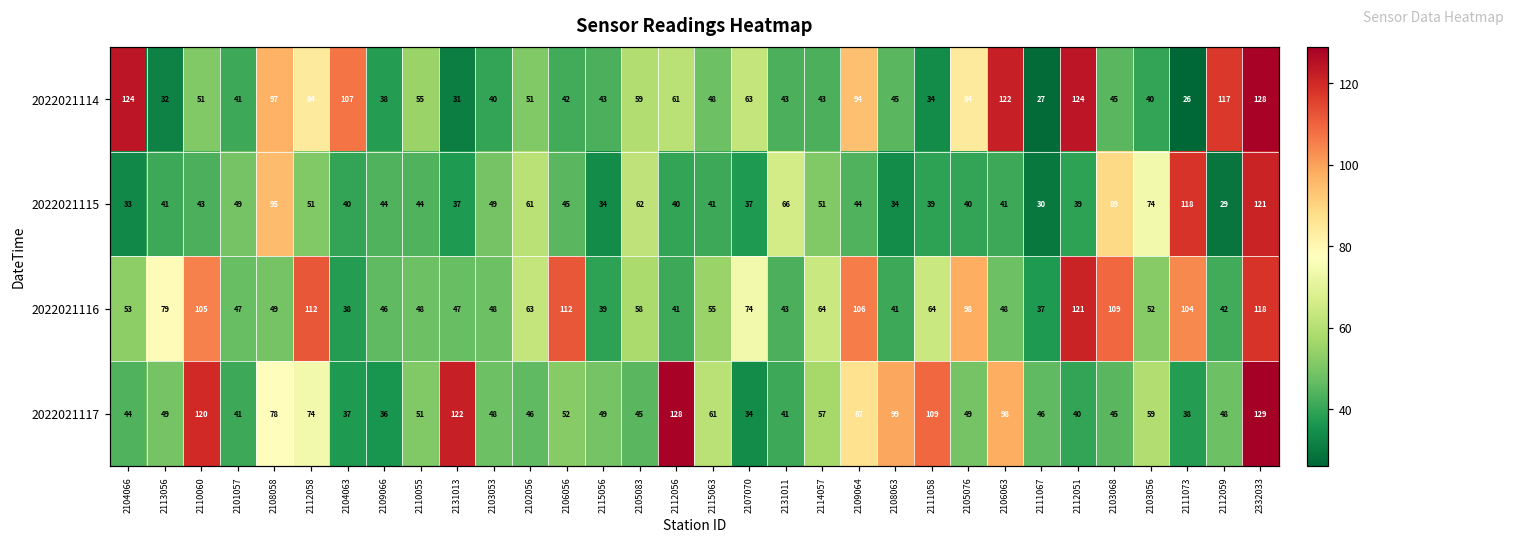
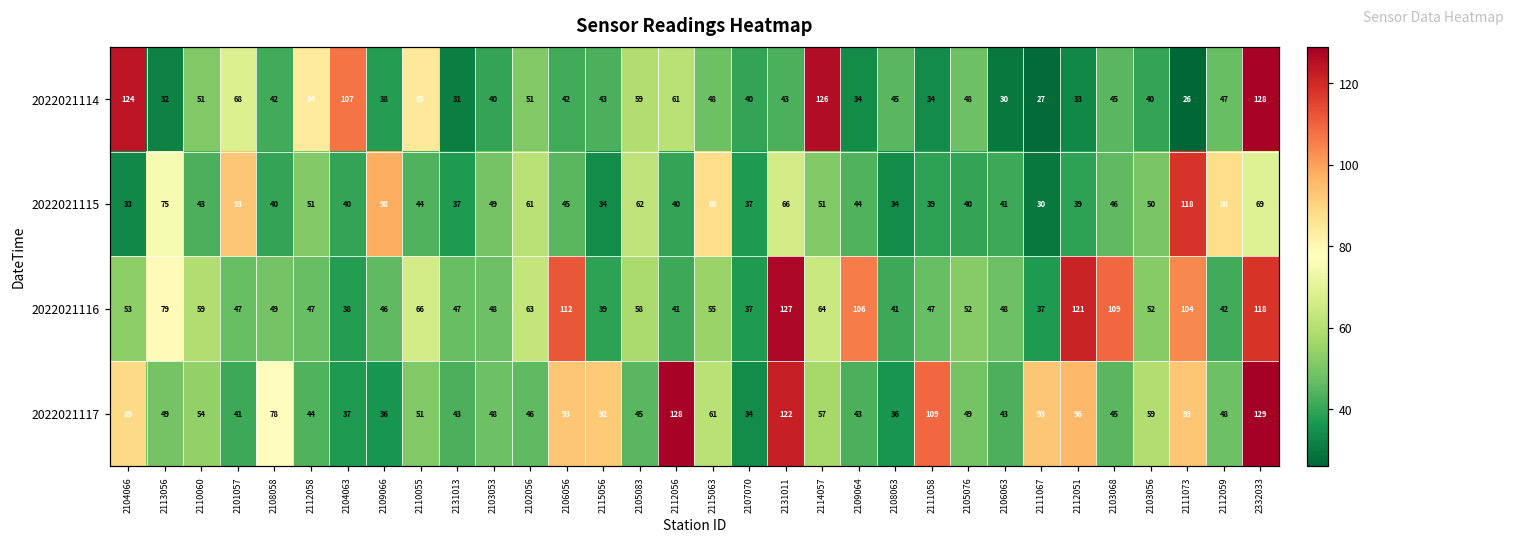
  {
    "2022021114": {
      "2104066": 124,
      "2113056": 32,
      "2110060": 51,
-     "2101057": 41,
-     "2108058": 97,
+     "2101057": 68,
+     "2108058": 42,
      "2112058": 84,
      "2104063": 107,
      "2109066": 38,
-     "2110055": 55,
+     "2110055": 85,
      "2131013": 31,
      "2103053": 40,
      "2102056": 51,
      "2106056": 42,
      "2115056": 43,
      "2105083": 59,
      "2112056": 61,
      "2115063": 48,
-     "2107070": 63,
+     "2107070": 40,
      "2131011": 43,
-     "2114057": 43,
-     "2109064": 94,
+     "2114057": 126,
+     "2109064": 34,
      "2108063": 45,
      "2111058": 34,
-     "2105076": 84,
-     "2106063": 122,
+     "2105076": 48,
+     "2106063": 30,
      "2111067": 27,
-     "2112051": 124,
+     "2112051": 33,
      "2103068": 45,
      "2103056": 40,
      "2111073": 26,
-     "2112059": 117,
+     "2112059": 47,
      "2332033": 128
    },
    "2022021115": {
      "2104066": 33,
-     "2113056": 41,
+     "2113056": 75,
      "2110060": 43,
-     "2101057": 49,
-     "2108058": 95,
+     "2101057": 93,
+     "2108058": 40,
      "2112058": 51,
      "2104063": 40,
-     "2109066": 44,
+     "2109066": 98,
      "2110055": 44,
      "2131013": 37,
      "2103053": 49,
      "2102056": 61,
      "2106056": 45,
      "2115056": 34,
      "2105083": 62,
      "2112056": 40,
-     "2115063": 41,
+     "2115063": 88,
      "2107070": 37,
      "2131011": 66,
      "2114057": 51,
      "2109064": 44,
      "2108063": 34,
      "2111058": 39,
      "2105076": 40,
      "2106063": 41,
      "2111067": 30,
      "2112051": 39,
-     "2103068": 89,
-     "2103056": 74,
+     "2103068": 46,
+     "2103056": 50,
      "2111073": 118,
-     "2112059": 29,
-     "2332033": 121
+     "2112059": 88,
+     "2332033": 69
    },
    "2022021116": {
      "2104066": 53,
      "2113056": 79,
-     "2110060": 105,
+     "2110060": 59,
      "2101057": 47,
      "2108058": 49,
-     "2112058": 112,
+     "2112058": 47,
      "2104063": 38,
      "2109066": 46,
-     "2110055": 48,
+     "2110055": 66,
      "2131013": 47,
      "2103053": 48,
      "2102056": 63,
      "2106056": 112,
      "2115056": 39,
      "2105083": 58,
      "2112056": 41,
      "2115063": 55,
-     "2107070": 74,
-     "2131011": 43,
+     "2107070": 37,
+     "2131011": 127,
      "2114057": 64,
      "2109064": 106,
      "2108063": 41,
-     "2111058": 64,
-     "2105076": 98,
+     "2111058": 47,
+     "2105076": 52,
      "2106063": 48,
      "2111067": 37,
      "2112051": 121,
      "2103068": 109,
      "2103056": 52,
      "2111073": 104,
      "2112059": 42,
      "2332033": 118
    },
    "2022021117": {
-     "2104066": 44,
+     "2104066": 89,
      "2113056": 49,
-     "2110060": 120,
+     "2110060": 54,
      "2101057": 41,
      "2108058": 78,
-     "2112058": 74,
+     "2112058": 44,
      "2104063": 37,
      "2109066": 36,
      "2110055": 51,
-     "2131013": 122,
+     "2131013": 43,
      "2103053": 48,
      "2102056": 46,
-     "2106056": 52,
-     "2115056": 49,
+     "2106056": 93,
+     "2115056": 92,
      "2105083": 45,
      "2112056": 128,
      "2115063": 61,
      "2107070": 34,
-     "2131011": 41,
+     "2131011": 122,
      "2114057": 57,
-     "2109064": 87,
-     "2108063": 99,
+     "2109064": 43,
+     "2108063": 36,
      "2111058": 109,
      "2105076": 49,
-     "2106063": 98,
-     "2111067": 46,
-     "2112051": 40,
+     "2106063": 43,
+     "2111067": 93,
+     "2112051": 96,
      "2103068": 45,
      "2103056": 59,
-     "2111073": 38,
+     "2111073": 93,
      "2112059": 48,
      "2332033": 129
    }
  }
